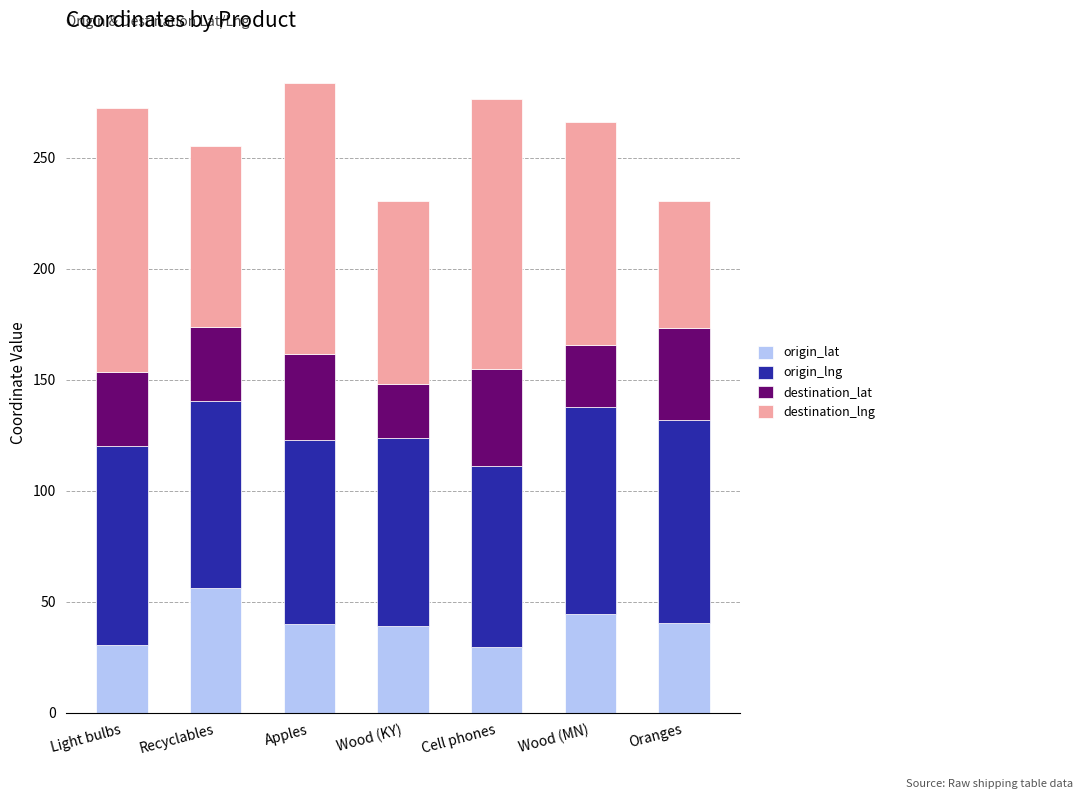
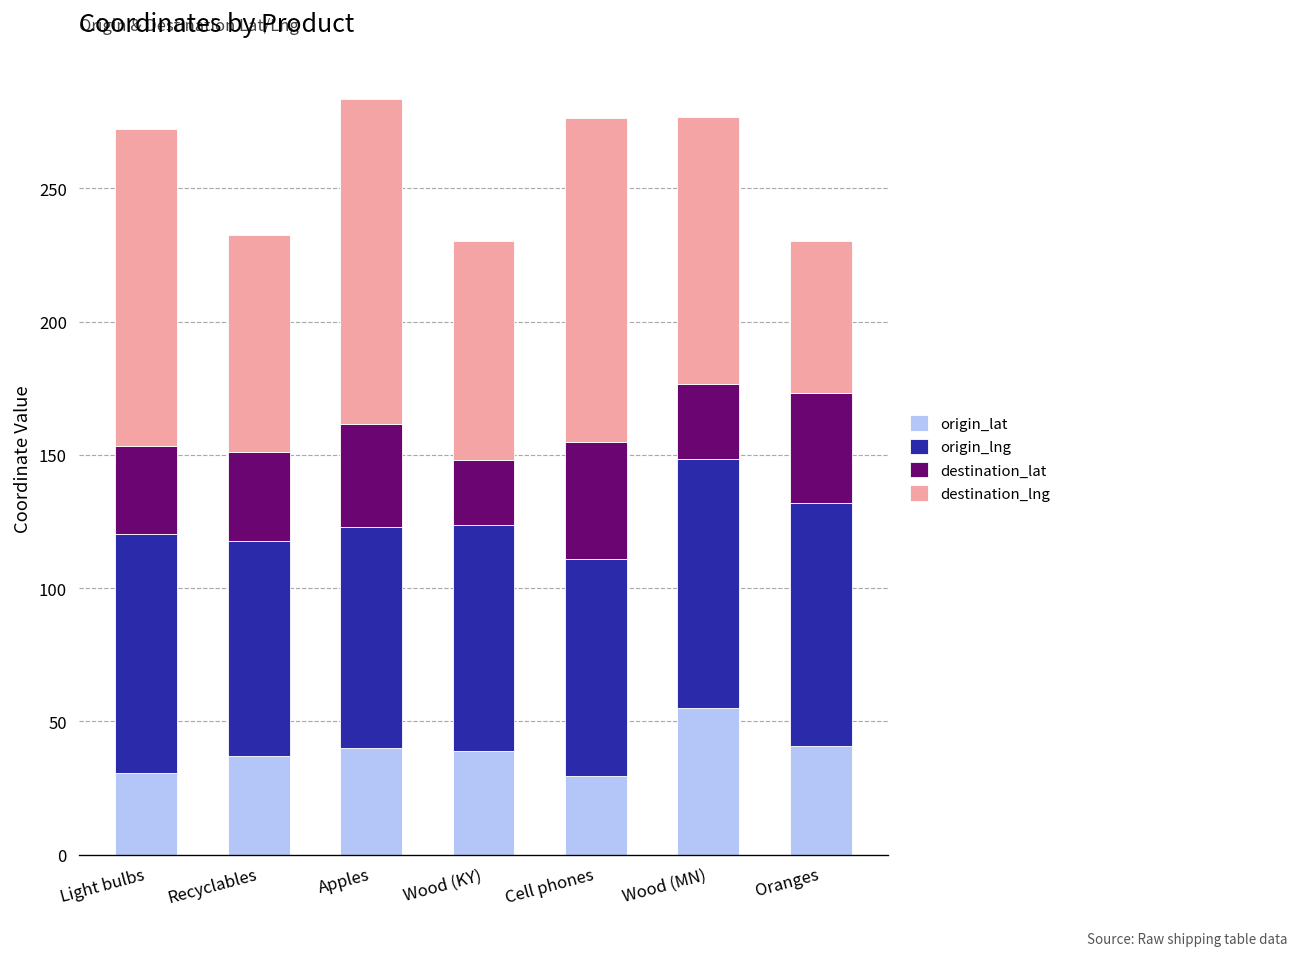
  {
    "origin_lat": {
      "Light bulbs": 31,
-     "Recyclables": 56,
+     "Recyclables": 37,
      "Apples": 40,
      "Wood (KY)": 39,
      "Cell phones": 30,
-     "Wood (MN)": 44,
+     "Wood (MN)": 55,
      "Oranges": 41
    },
    "origin_lng": {
      "Light bulbs": 90,
-     "Recyclables": 84,
+     "Recyclables": 80,
      "Apples": 83,
      "Wood (KY)": 85,
      "Cell phones": 81,
      "Wood (MN)": 93,
      "Oranges": 91
    },
    "destination_lat": {
      "Light bulbs": 33,
      "Recyclables": 34,
      "Apples": 39,
      "Wood (KY)": 24,
      "Cell phones": 44,
      "Wood (MN)": 28,
      "Oranges": 41
    },
    "destination_lng": {
      "Light bulbs": 119,
      "Recyclables": 82,
      "Apples": 122,
      "Wood (KY)": 82,
      "Cell phones": 122,
      "Wood (MN)": 100,
      "Oranges": 57
    }
  }
